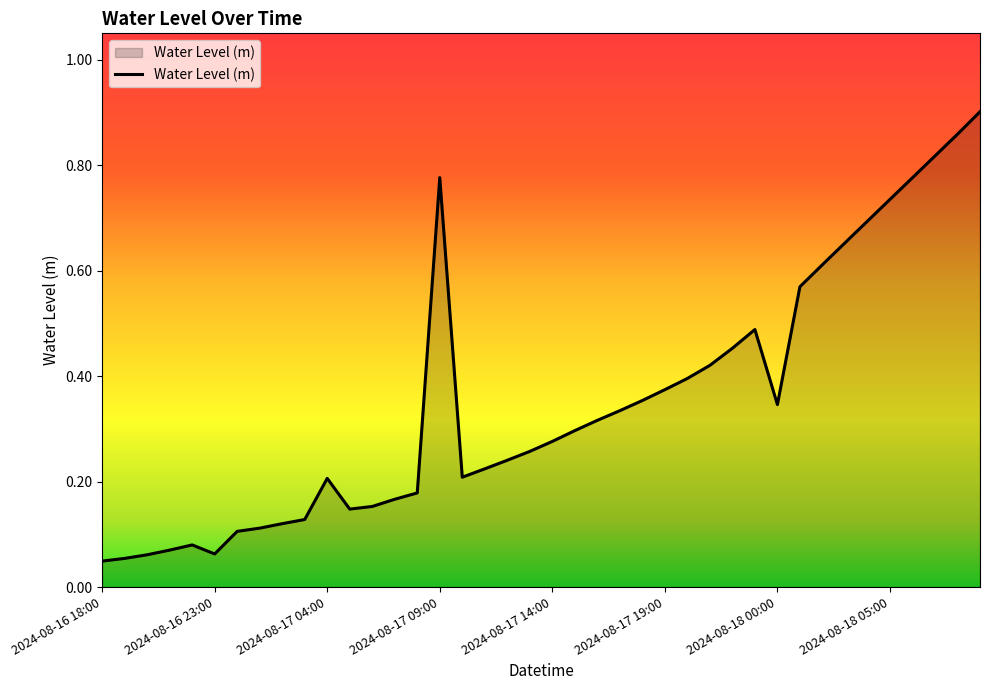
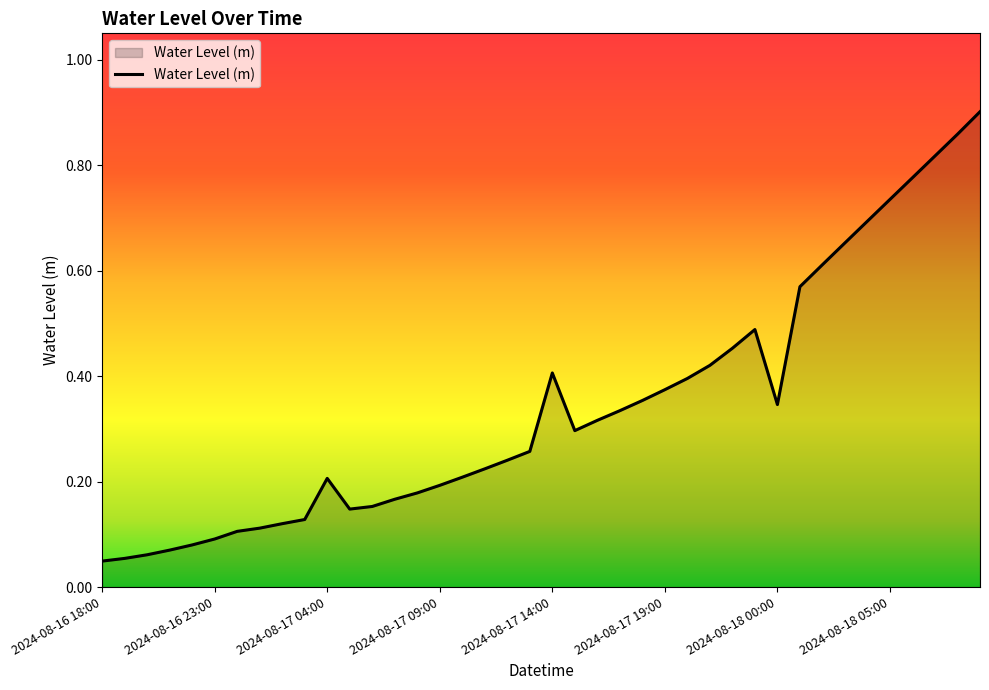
  {
    "2024-08-16 18:00": 0.05,
-   "2024-08-16 23:00": 0.06,
+   "2024-08-16 23:00": 0.09,
    "2024-08-17 04:00": 0.21,
-   "2024-08-17 09:00": 0.78,
-   "2024-08-17 14:00": 0.28,
+   "2024-08-17 09:00": 0.19,
+   "2024-08-17 14:00": 0.41,
    "2024-08-17 19:00": 0.37,
    "2024-08-18 00:00": 0.35,
    "2024-08-18 05:00": 0.74
  }
